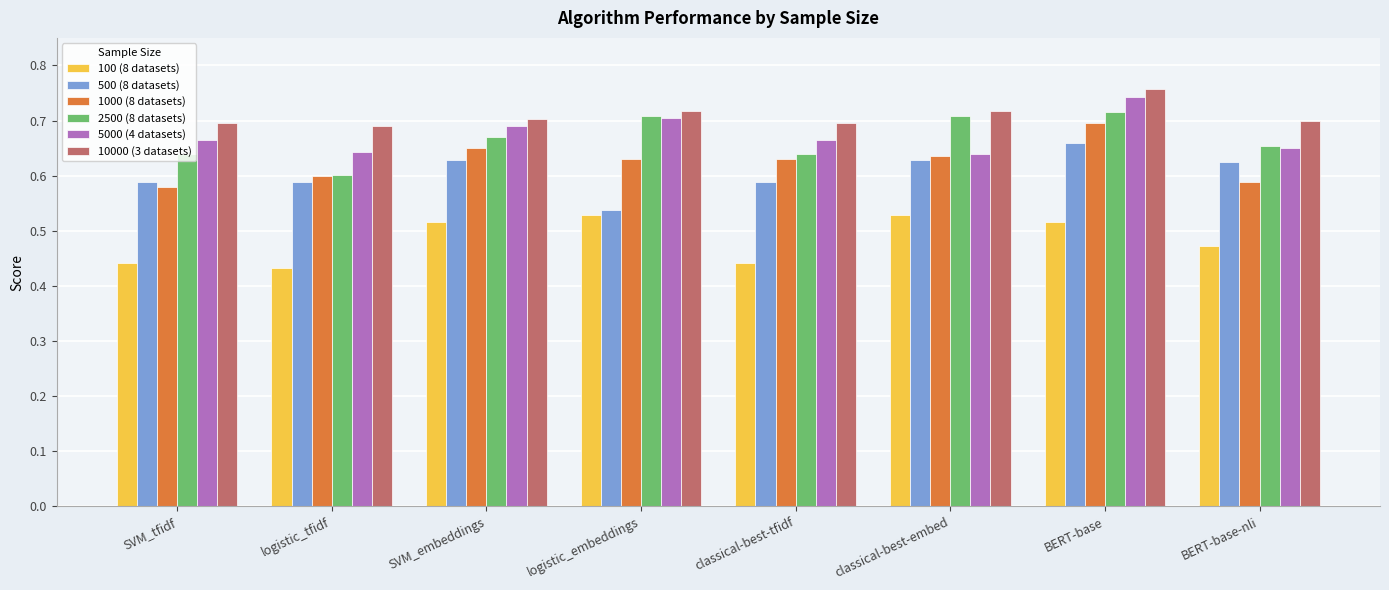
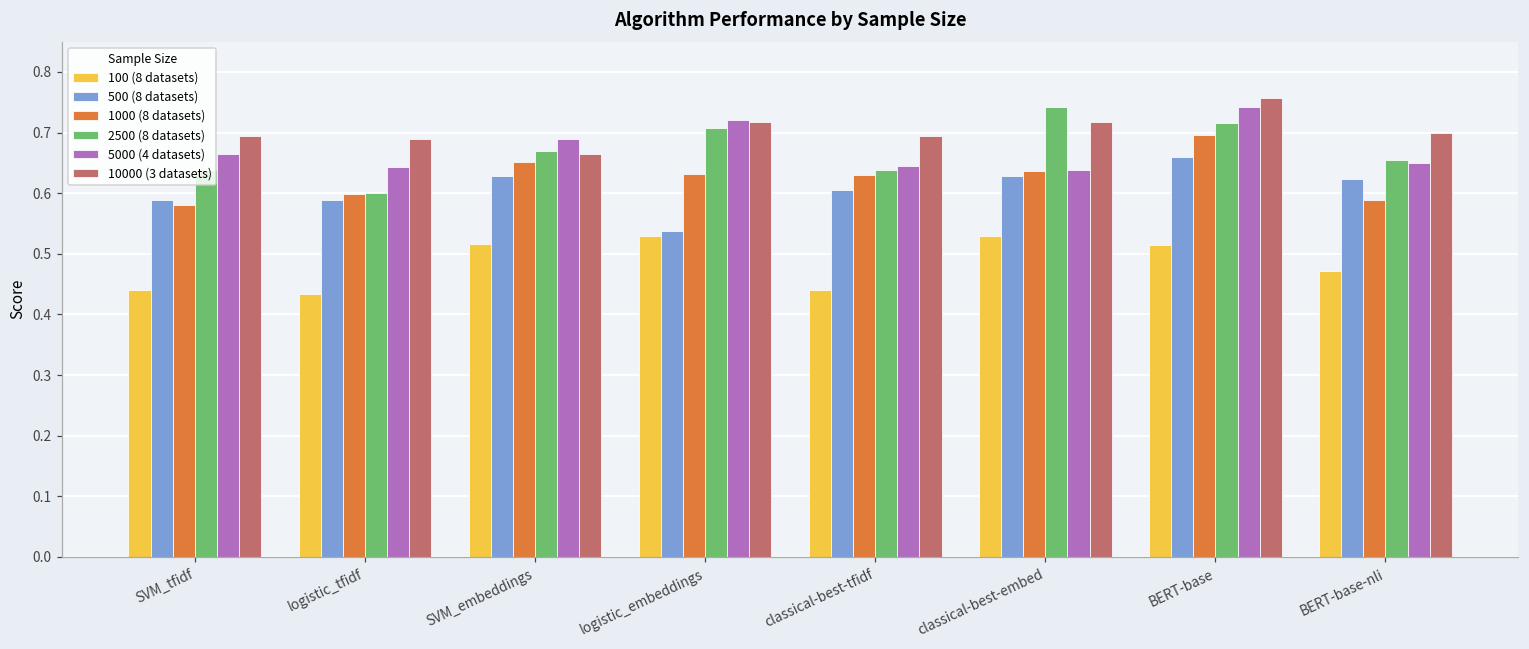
  {
    "100 (8 datasets)": {
      "SVM_tfidf": 0.44,
      "logistic_tfidf": 0.43,
      "SVM_embeddings": 0.52,
      "logistic_embeddings": 0.53,
      "classical-best-tfidf": 0.44,
      "classical-best-embed": 0.53,
      "BERT-base": 0.52,
      "BERT-base-nli": 0.47
    },
    "500 (8 datasets)": {
      "SVM_tfidf": 0.59,
      "logistic_tfidf": 0.59,
      "SVM_embeddings": 0.63,
      "logistic_embeddings": 0.54,
-     "classical-best-tfidf": 0.59,
+     "classical-best-tfidf": 0.61,
      "classical-best-embed": 0.63,
      "BERT-base": 0.66,
      "BERT-base-nli": 0.62
    },
    "1000 (8 datasets)": {
      "SVM_tfidf": 0.58,
      "logistic_tfidf": 0.60,
      "SVM_embeddings": 0.65,
      "logistic_embeddings": 0.63,
      "classical-best-tfidf": 0.63,
      "classical-best-embed": 0.64,
      "BERT-base": 0.70,
      "BERT-base-nli": 0.59
    },
    "2500 (8 datasets)": {
      "logistic_tfidf": 0.60,
      "SVM_embeddings": 0.67,
      "logistic_embeddings": 0.71,
      "classical-best-tfidf": 0.64,
-     "classical-best-embed": 0.71,
+     "classical-best-embed": 0.74,
      "BERT-base": 0.72,
      "BERT-base-nli": 0.65
    },
    "5000 (4 datasets)": {
      "SVM_tfidf": 0.66,
      "logistic_tfidf": 0.64,
      "SVM_embeddings": 0.69,
-     "logistic_embeddings": 0.71,
-     "classical-best-tfidf": 0.66,
+     "logistic_embeddings": 0.72,
+     "classical-best-tfidf": 0.65,
      "classical-best-embed": 0.64,
      "BERT-base": 0.74,
      "BERT-base-nli": 0.65
    },
    "10000 (3 datasets)": {
      "SVM_tfidf": 0.70,
      "logistic_tfidf": 0.69,
-     "SVM_embeddings": 0.70,
+     "SVM_embeddings": 0.66,
      "logistic_embeddings": 0.72,
      "classical-best-tfidf": 0.70,
      "classical-best-embed": 0.72,
      "BERT-base": 0.76,
      "BERT-base-nli": 0.70
    }
  }
